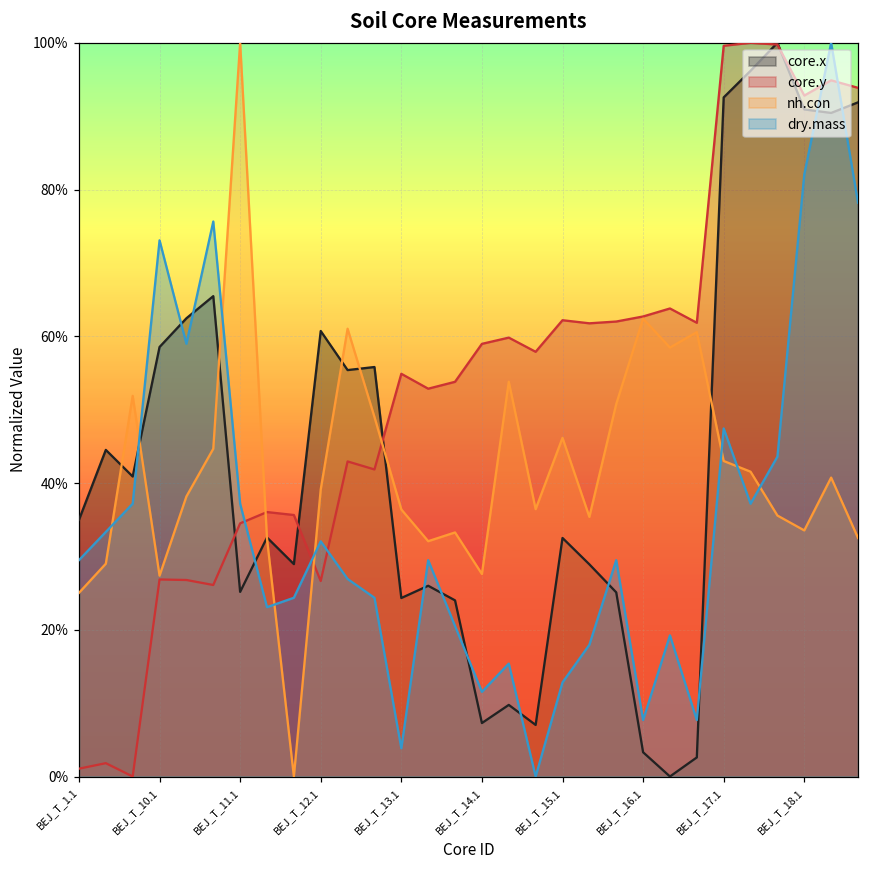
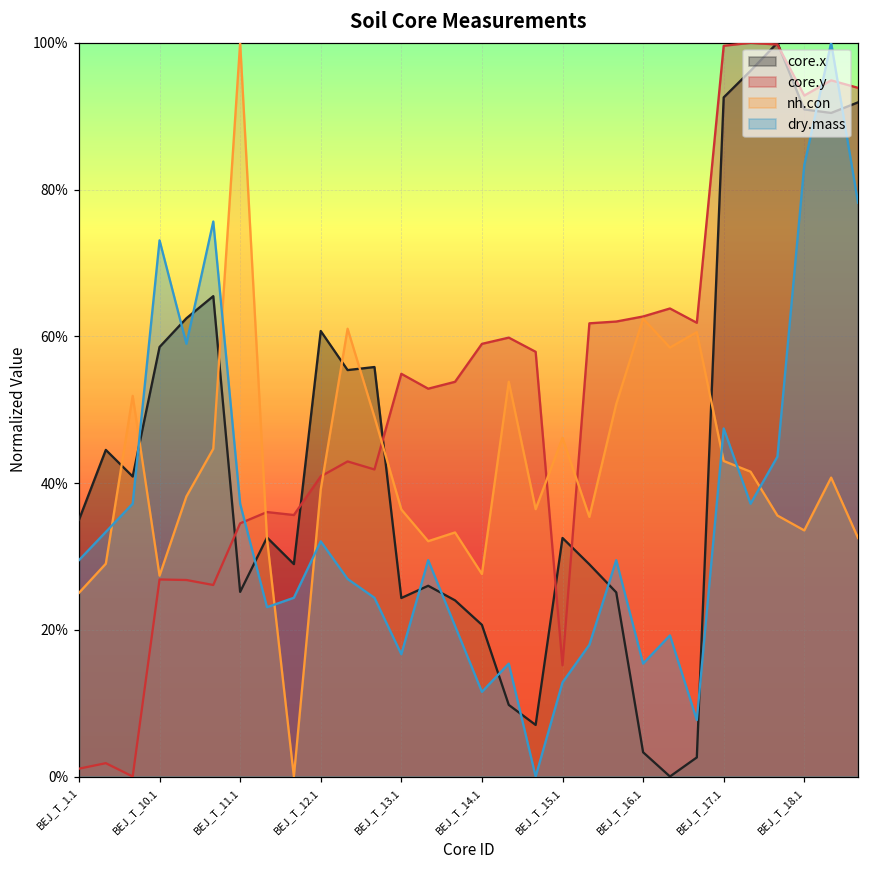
  {
    "core.x": {
      "BEJ_T_1.1": "35%",
      "BEJ_T_10.1": "59%",
      "BEJ_T_11.1": "25%",
      "BEJ_T_12.1": "61%",
      "BEJ_T_13.1": "24%",
-     "BEJ_T_14.1": "7%",
+     "BEJ_T_14.1": "21%",
      "BEJ_T_15.1": "33%",
      "BEJ_T_16.1": "3%",
      "BEJ_T_17.1": "93%"
    },
    "core.y": {
      "BEJ_T_1.1": "1%",
      "BEJ_T_10.1": "27%",
      "BEJ_T_11.1": "35%",
-     "BEJ_T_12.1": "27%",
+     "BEJ_T_12.1": "41%",
      "BEJ_T_13.1": "55%",
      "BEJ_T_14.1": "59%",
-     "BEJ_T_15.1": "62%",
+     "BEJ_T_15.1": "15%",
      "BEJ_T_17.1": "100%"
    },
    "nh.con": {
      "BEJ_T_1.1": "25%",
      "BEJ_T_10.1": "27%",
      "BEJ_T_11.1": "100%",
      "BEJ_T_12.1": "39%",
      "BEJ_T_13.1": "36%",
      "BEJ_T_14.1": "28%",
      "BEJ_T_15.1": "46%",
      "BEJ_T_17.1": "43%",
      "BEJ_T_18.1": "34%"
    },
    "dry.mass": {
      "BEJ_T_1.1": "29%",
      "BEJ_T_10.1": "73%",
      "BEJ_T_11.1": "37%",
      "BEJ_T_12.1": "32%",
-     "BEJ_T_13.1": "4%",
+     "BEJ_T_13.1": "17%",
      "BEJ_T_14.1": "12%",
      "BEJ_T_15.1": "13%",
-     "BEJ_T_16.1": "8%",
+     "BEJ_T_16.1": "15%",
      "BEJ_T_17.1": "47%",
-     "BEJ_T_18.1": "82%"
+     "BEJ_T_18.1": "83%"
    }
  }
